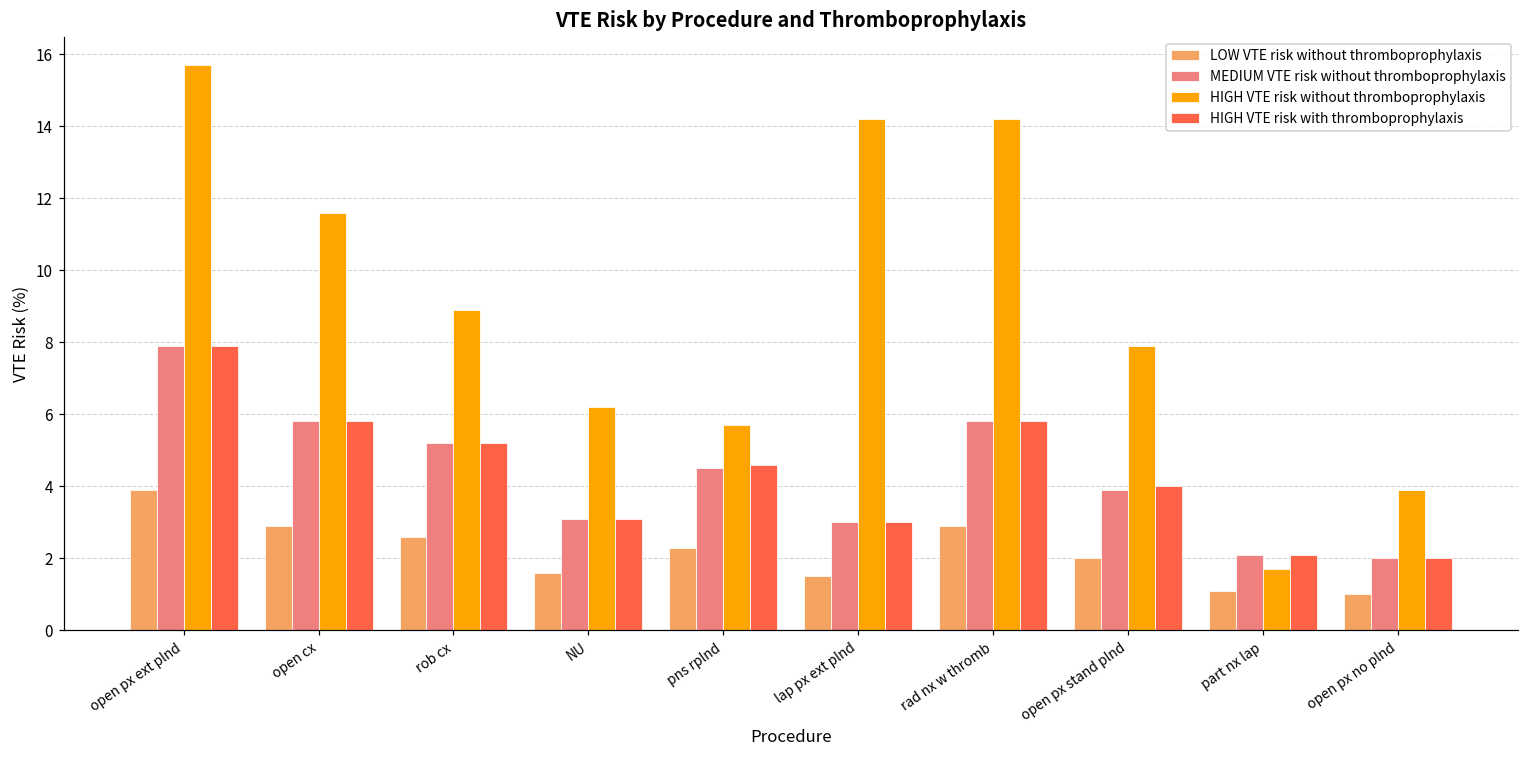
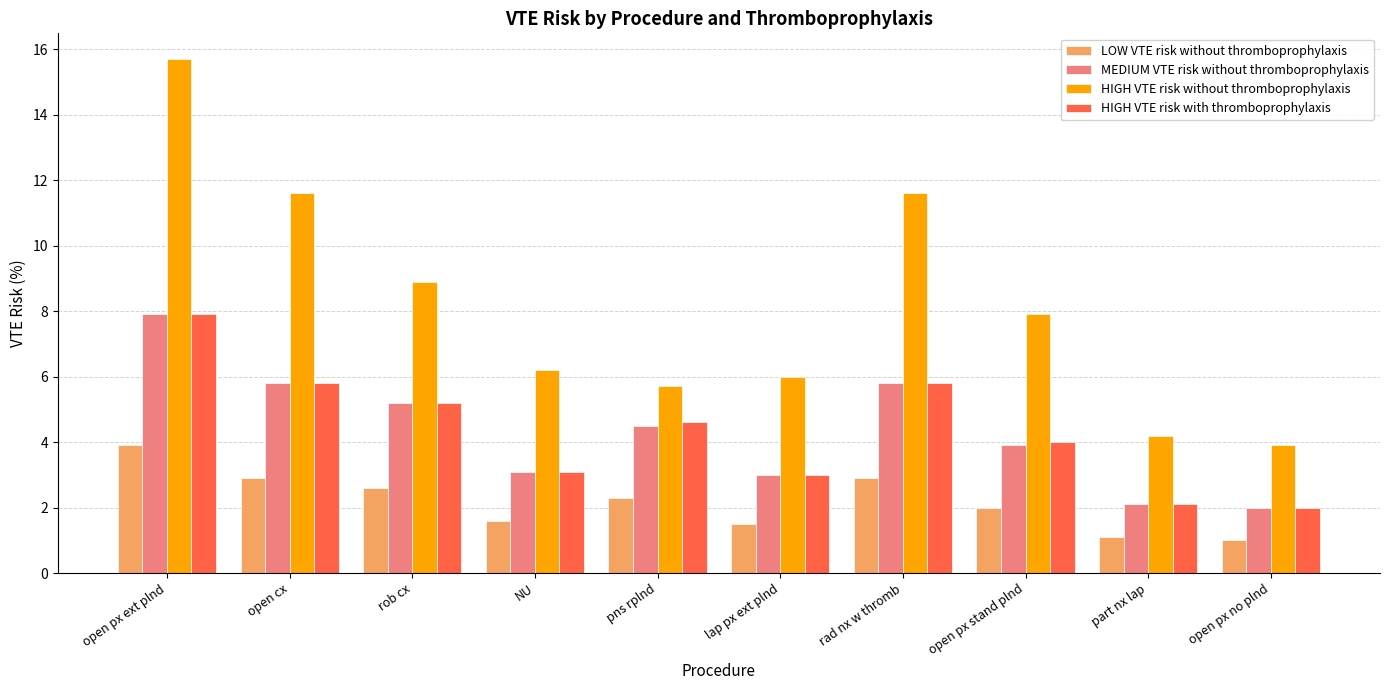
  {
    "HIGH VTE risk without thromboprophylaxis": {
      "open px ext plnd": 15.7,
      "open cx": 11.6,
      "rob cx": 8.9,
      "NU": 6.2,
      "pns rplnd": 5.7,
-     "lap px ext plnd": 14.2,
-     "rad nx w thromb": 14.2,
+     "lap px ext plnd": 6.0,
+     "rad nx w thromb": 11.6,
      "open px stand plnd": 7.9,
-     "part nx lap": 1.7,
+     "part nx lap": 4.2,
      "open px no plnd": 3.9
    },
    "HIGH VTE risk with thromboprophylaxis": {
      "open px ext plnd": 7.9,
      "open cx": 5.8,
      "rob cx": 5.2,
      "NU": 3.1,
      "pns rplnd": 4.6,
      "lap px ext plnd": 3.0,
      "rad nx w thromb": 5.8,
      "open px stand plnd": 4.0,
      "part nx lap": 2.1,
      "open px no plnd": 2.0
    }
  }
